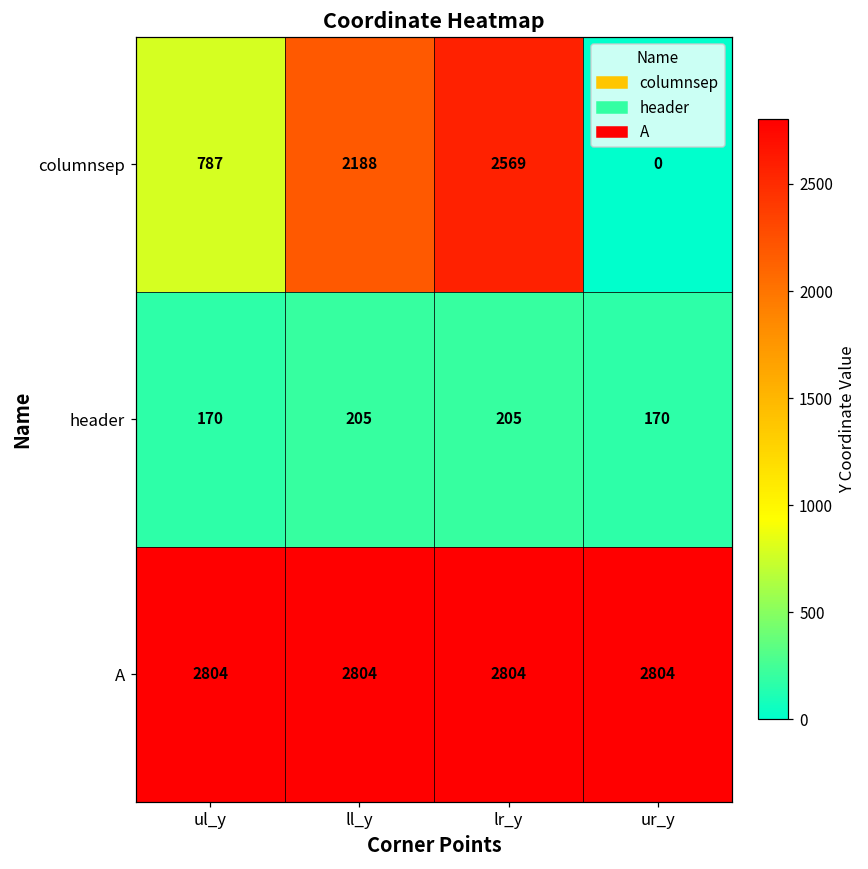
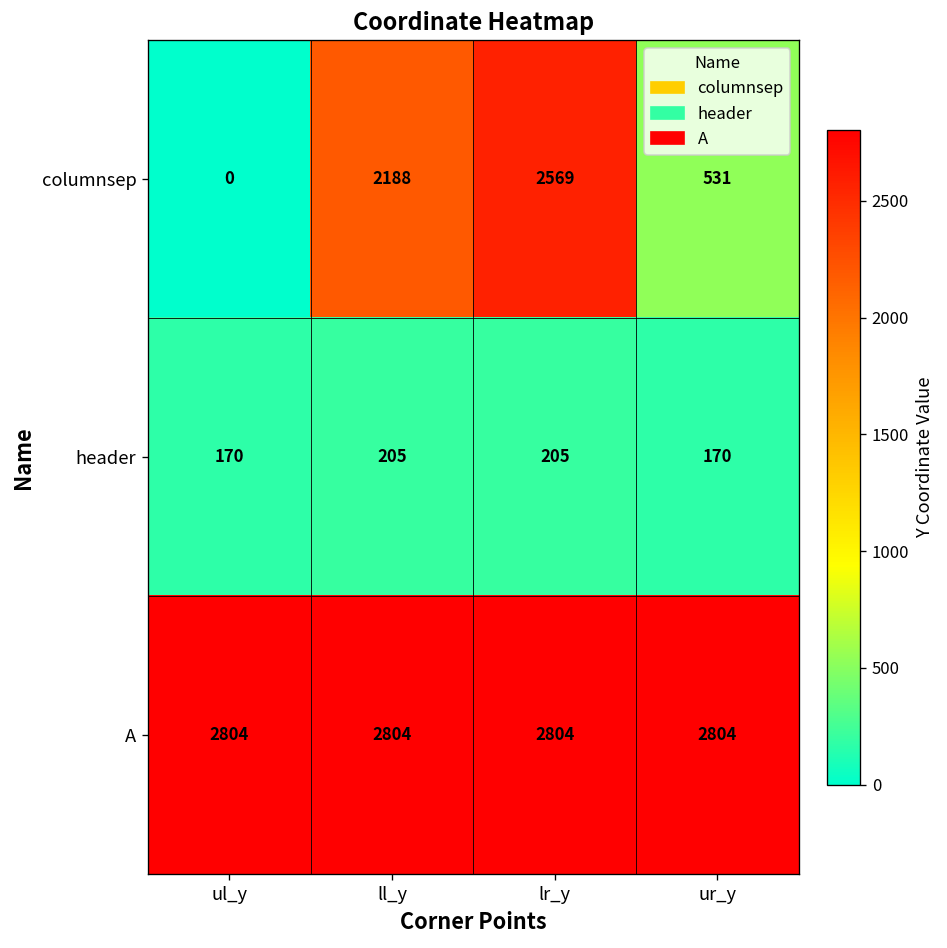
  {
    "columnsep": {
-     "ul_y": 787,
+     "ul_y": 0,
      "ll_y": 2188,
      "lr_y": 2569,
-     "ur_y": 0
+     "ur_y": 531
    },
    "header": {
      "ul_y": 170,
      "ll_y": 205,
      "lr_y": 205,
      "ur_y": 170
    },
    "A": {
      "ul_y": 2804,
      "ll_y": 2804,
      "lr_y": 2804,
      "ur_y": 2804
    }
  }
